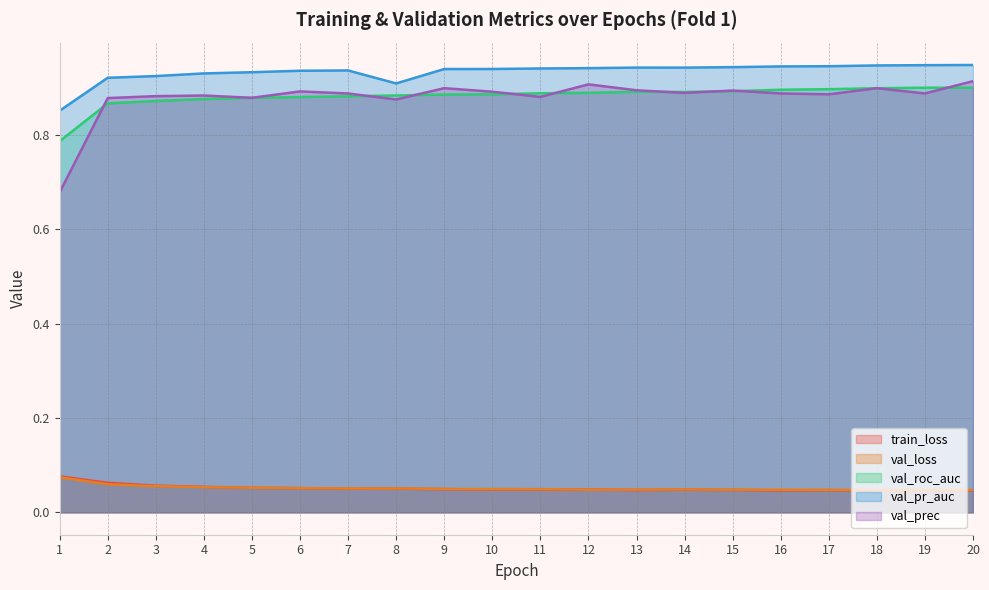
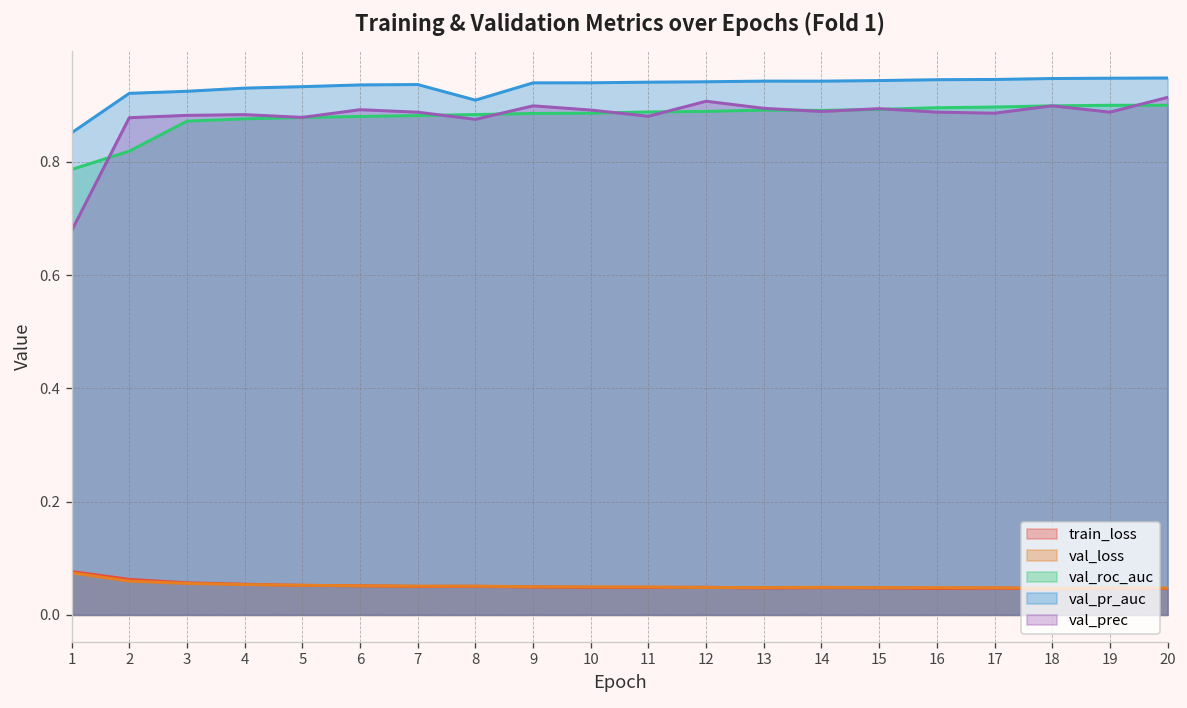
  {
    "val_roc_auc": {
      "1": 0.79,
-     "2": 0.87,
+     "2": 0.82,
      "3": 0.87,
      "4": 0.88,
      "6": 0.88,
      "7": 0.88,
      "8": 0.88,
      "9": 0.89,
      "10": 0.89,
      "11": 0.89,
      "12": 0.89,
      "16": 0.90,
      "17": 0.90,
      "19": 0.90,
      "20": 0.90
    },
    "val_pr_auc": {
      "1": 0.85,
      "2": 0.92,
      "3": 0.92,
      "4": 0.93,
      "5": 0.93,
      "6": 0.94,
      "7": 0.94,
      "8": 0.91,
      "9": 0.94,
      "10": 0.94,
      "11": 0.94,
      "12": 0.94,
      "13": 0.94,
      "14": 0.94,
      "15": 0.94,
      "16": 0.95,
      "17": 0.95,
      "18": 0.95,
      "19": 0.95,
      "20": 0.95
    },
    "val_prec": {
      "1": 0.68,
      "2": 0.88,
      "3": 0.88,
      "4": 0.88,
      "6": 0.89,
      "7": 0.89,
      "8": 0.88,
      "9": 0.90,
      "10": 0.89,
      "11": 0.88,
      "12": 0.91,
      "16": 0.89,
      "17": 0.89,
      "19": 0.89,
      "20": 0.91
    }
  }
